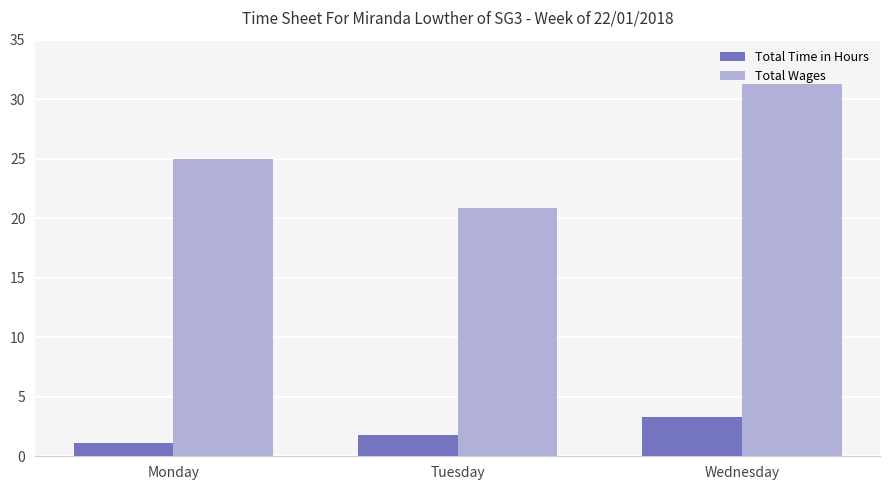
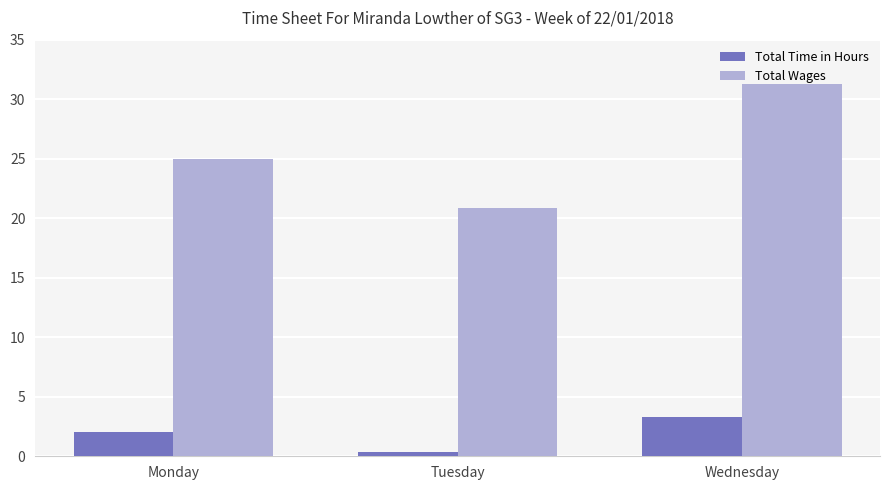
  {
    "Total Time in Hours": {
-     "Monday": 1.1,
-     "Tuesday": 1.8,
+     "Monday": 2.0,
+     "Tuesday": 0.4,
      "Wednesday": 3.3
    },
    "Total Wages": {
      "Monday": 25.0,
      "Tuesday": 20.9,
      "Wednesday": 31.3
    }
  }
